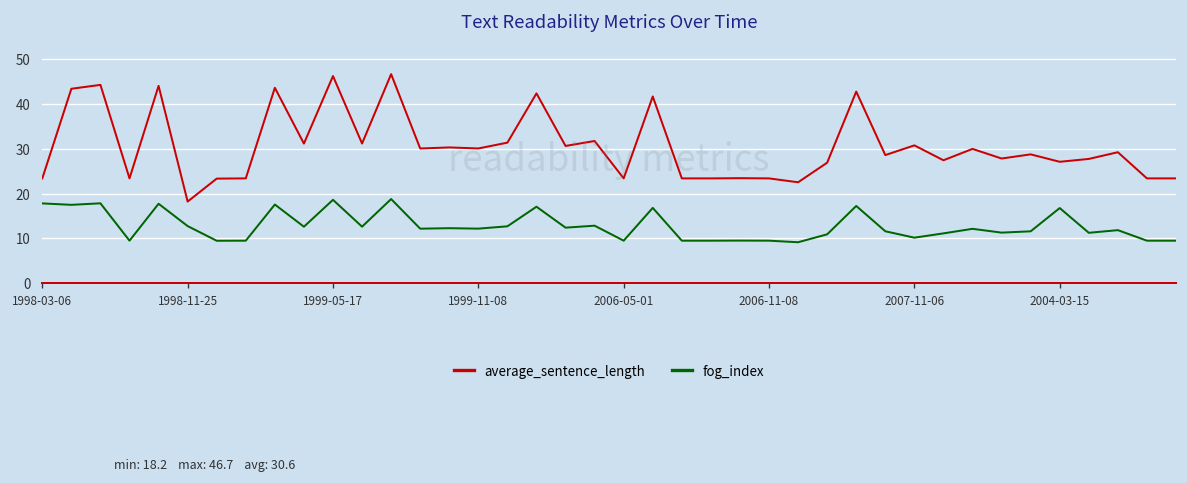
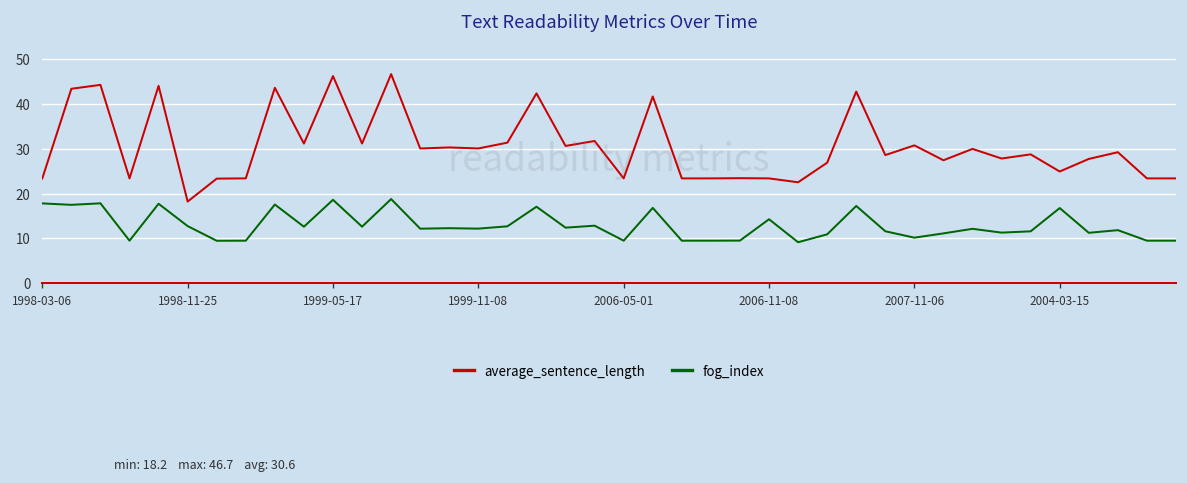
  {
    "average_sentence_length": {
      "1998-03-06": 23,
      "1998-11-25": 18,
      "1999-05-17": 46,
      "2006-05-01": 23,
      "2006-11-08": 23,
      "2007-11-06": 31,
-     "2004-03-15": 27
+     "2004-03-15": 25
    },
    "fog_index": {
      "1998-03-06": 18,
      "1998-11-25": 13,
      "1999-05-17": 19,
      "2006-05-01": 9,
-     "2006-11-08": 9,
+     "2006-11-08": 14,
      "2007-11-06": 10,
      "2004-03-15": 17
    }
  }
